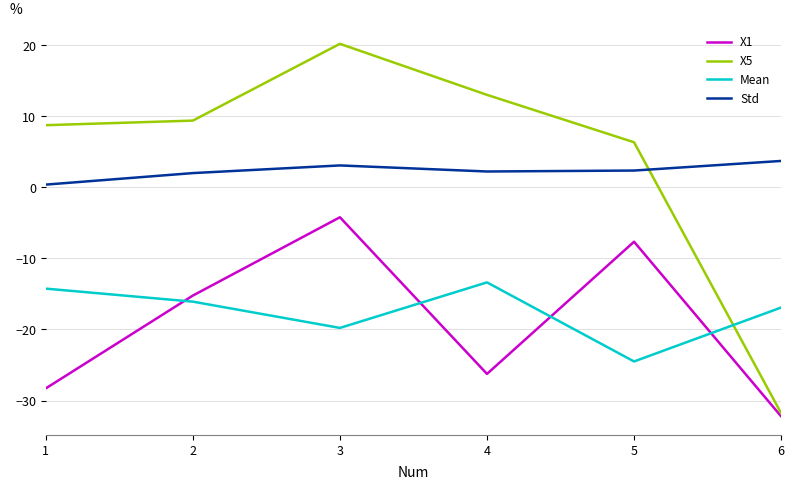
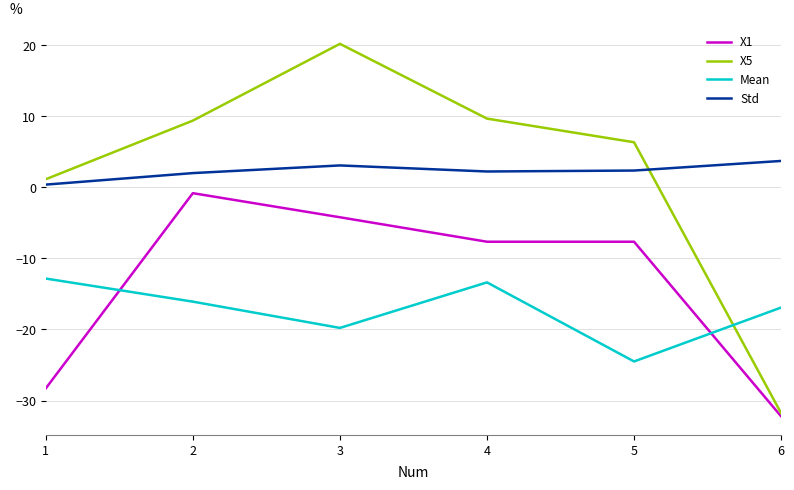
  {
    "X1": {
      "1": -28,
-     "2": -15,
+     "2": -1,
      "3": -4,
-     "4": -26,
+     "4": -8,
      "5": -8,
      "6": -32
    },
    "X5": {
-     "1": 9,
+     "1": 1,
      "2": 9,
      "3": 20,
-     "4": 13,
+     "4": 10,
      "5": 6,
      "6": -32
    },
    "Mean": {
-     "1": -14,
+     "1": -13,
      "2": -16,
      "3": -20,
      "4": -13,
      "5": -24,
      "6": -17
    },
    "Std": {
      "1": 0,
      "2": 2,
      "3": 3,
      "4": 2,
      "5": 2,
      "6": 4
    }
  }
